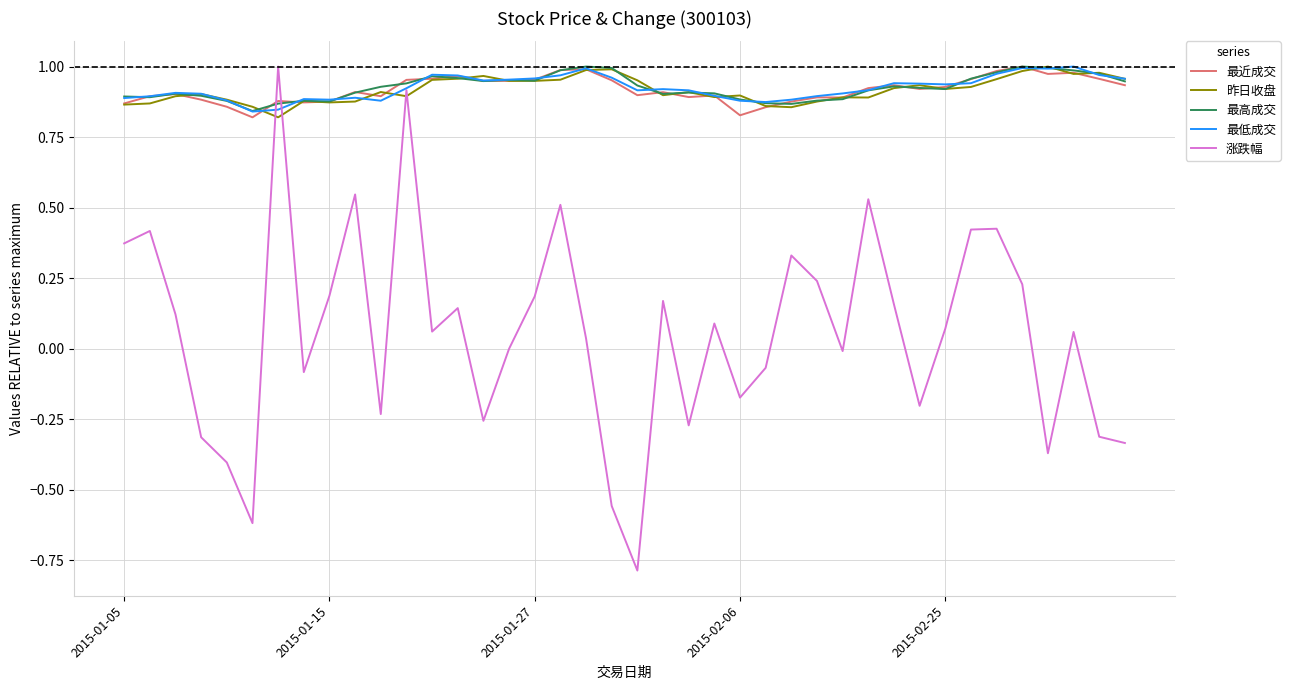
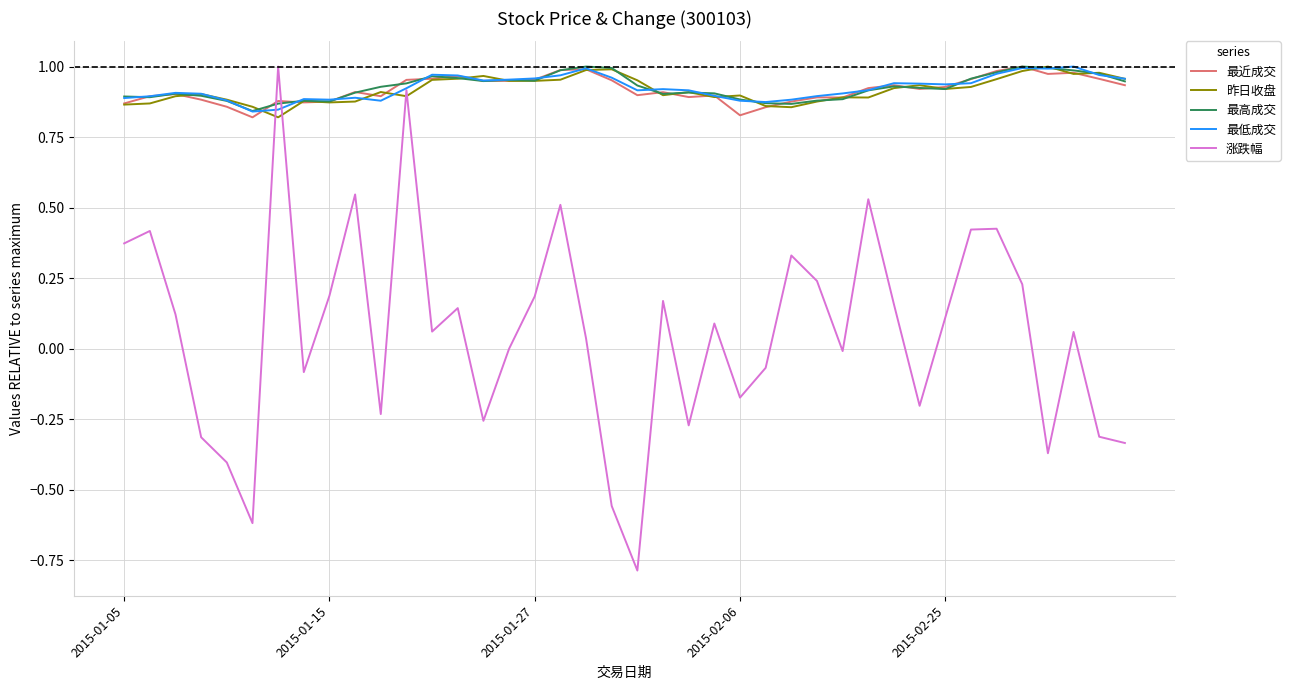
  {
    "最近成交": {
      "2015-02-06": 0.83
    },
    "昨日收盘": {
      "2015-02-06": 0.90
    },
    "最低成交": {
      "2015-02-25": 0.94
    },
    "涨跌幅": {
      "2015-01-05": 0.37,
      "2015-01-15": 0.19,
      "2015-01-27": 0.19,
      "2015-02-06": -0.17,
-     "2015-02-25": 0.07
+     "2015-02-25": 0.11
    }
  }
